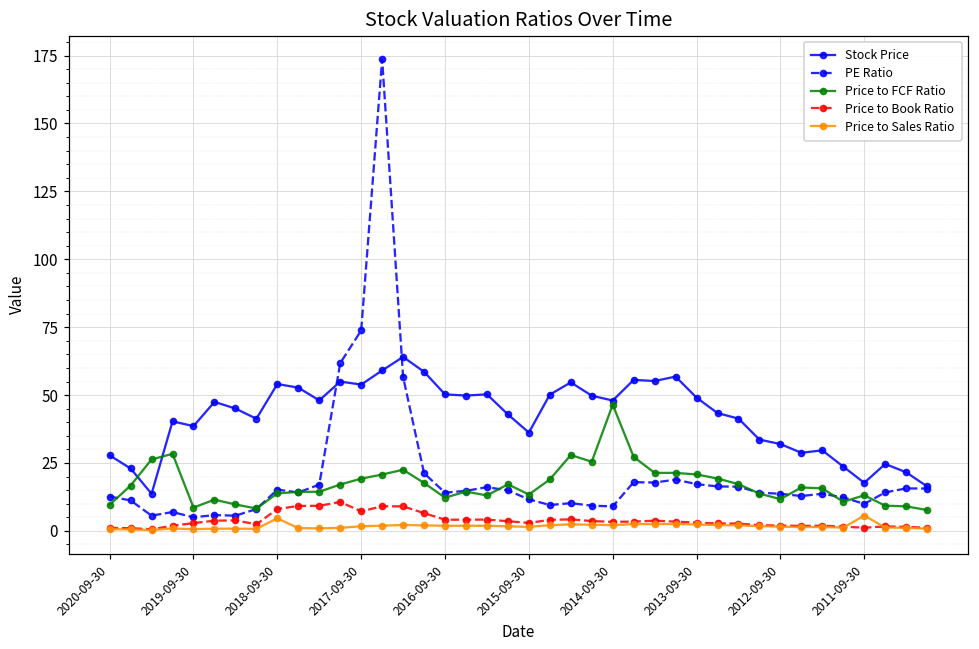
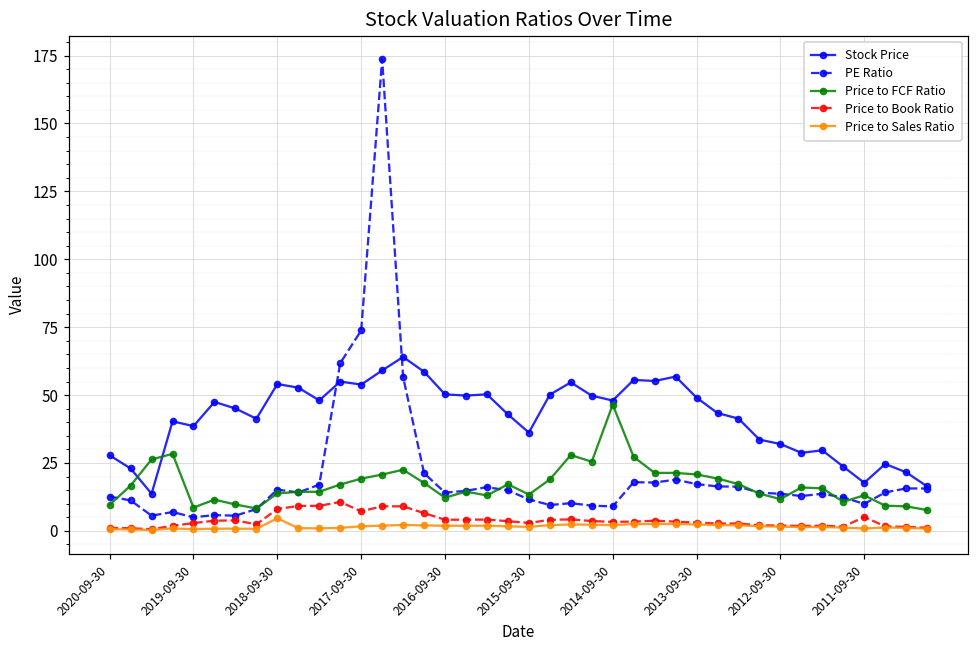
  {
    "Price to FCF Ratio": {
      "2020-09-30": 10,
      "2019-09-30": 9,
      "2018-09-30": 14,
      "2017-09-30": 19,
      "2016-09-30": 12,
      "2015-09-30": 13,
      "2014-09-30": 46,
      "2013-09-30": 21,
      "2012-09-30": 12,
      "2011-09-30": 13
    },
    "Price to Book Ratio": {
      "2019-09-30": 3,
      "2018-09-30": 8,
      "2017-09-30": 7,
      "2016-09-30": 4,
      "2015-09-30": 3,
      "2014-09-30": 3,
-     "2011-09-30": 1
+     "2011-09-30": 5
    },
    "Price to Sales Ratio": {
      "2019-09-30": 1,
      "2018-09-30": 5,
      "2017-09-30": 2,
      "2016-09-30": 2,
      "2015-09-30": 1,
      "2014-09-30": 2,
-     "2011-09-30": 6
+     "2011-09-30": 1
    }
  }
